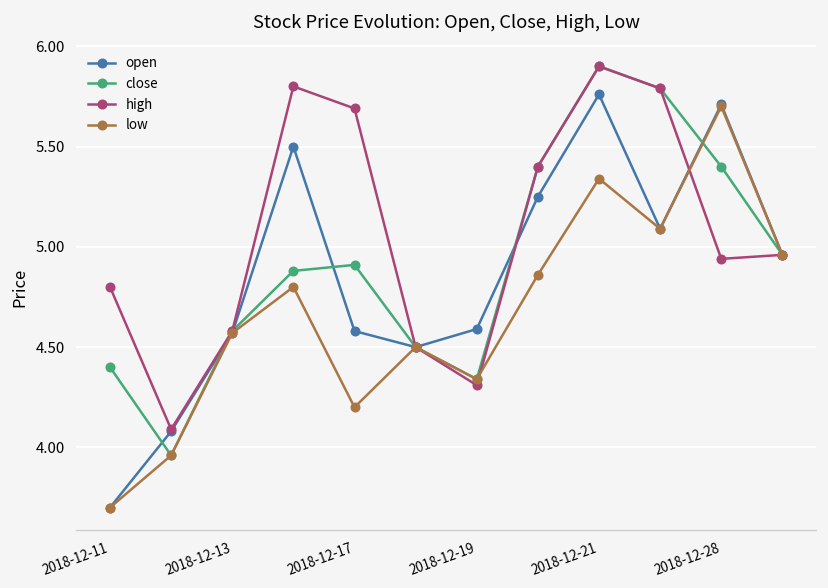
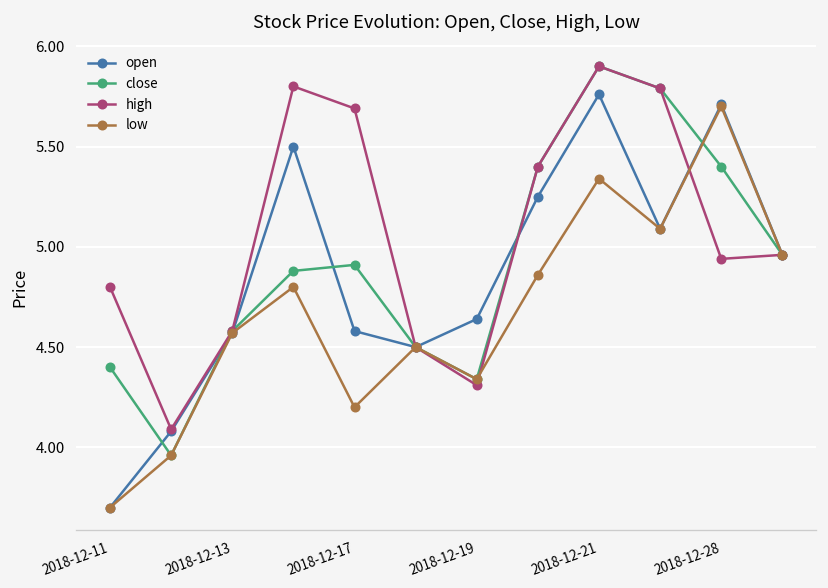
  {
    "open": {
      "2018-12-17": 4.58,
-     "2018-12-19": 4.59,
+     "2018-12-19": 4.64,
      "2018-12-21": 5.76
    },
    "close": {
      "2018-12-11": 4.40,
      "2018-12-17": 4.91,
      "2018-12-28": 5.40
    },
    "high": {
      "2018-12-11": 4.80,
      "2018-12-17": 5.69,
      "2018-12-19": 4.31,
      "2018-12-28": 4.94
    },
    "low": {
      "2018-12-17": 4.20,
      "2018-12-21": 5.34
    }
  }
